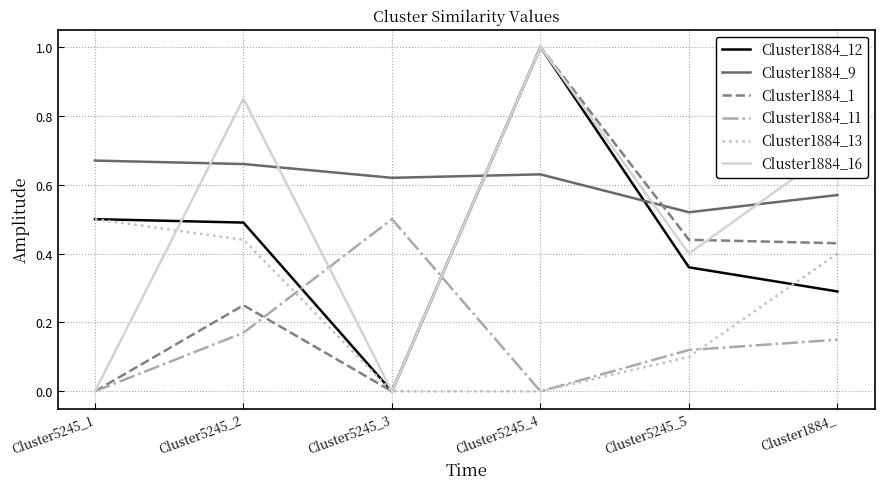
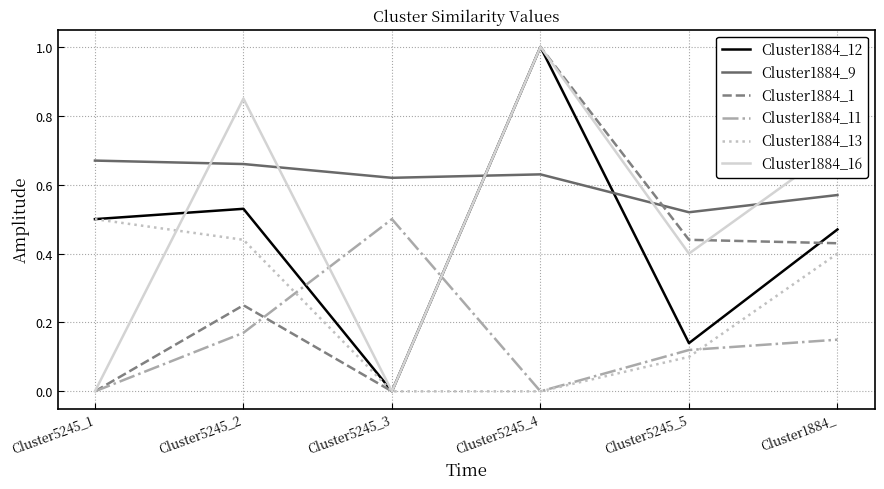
  {
    "Cluster1884_12": {
-     "Cluster5245_2": 0.49,
-     "Cluster5245_5": 0.36,
-     "Cluster1884_": 0.29
+     "Cluster5245_2": 0.53,
+     "Cluster5245_5": 0.14,
+     "Cluster1884_": 0.47
    }
  }
